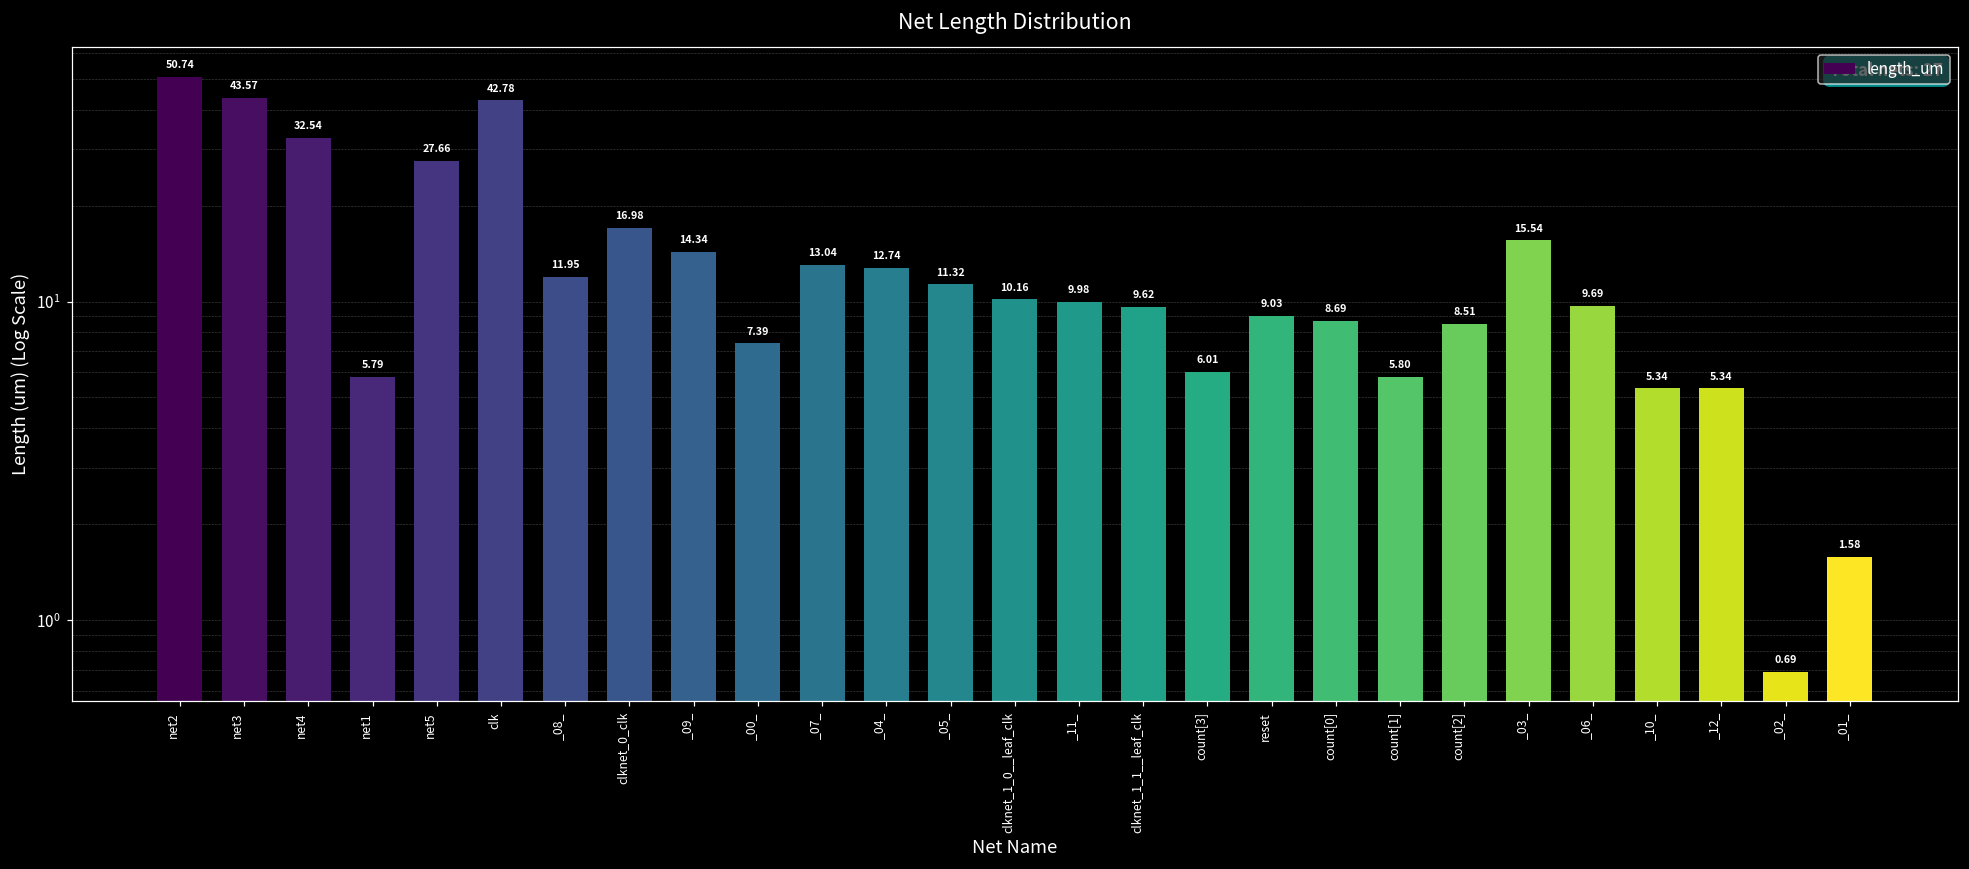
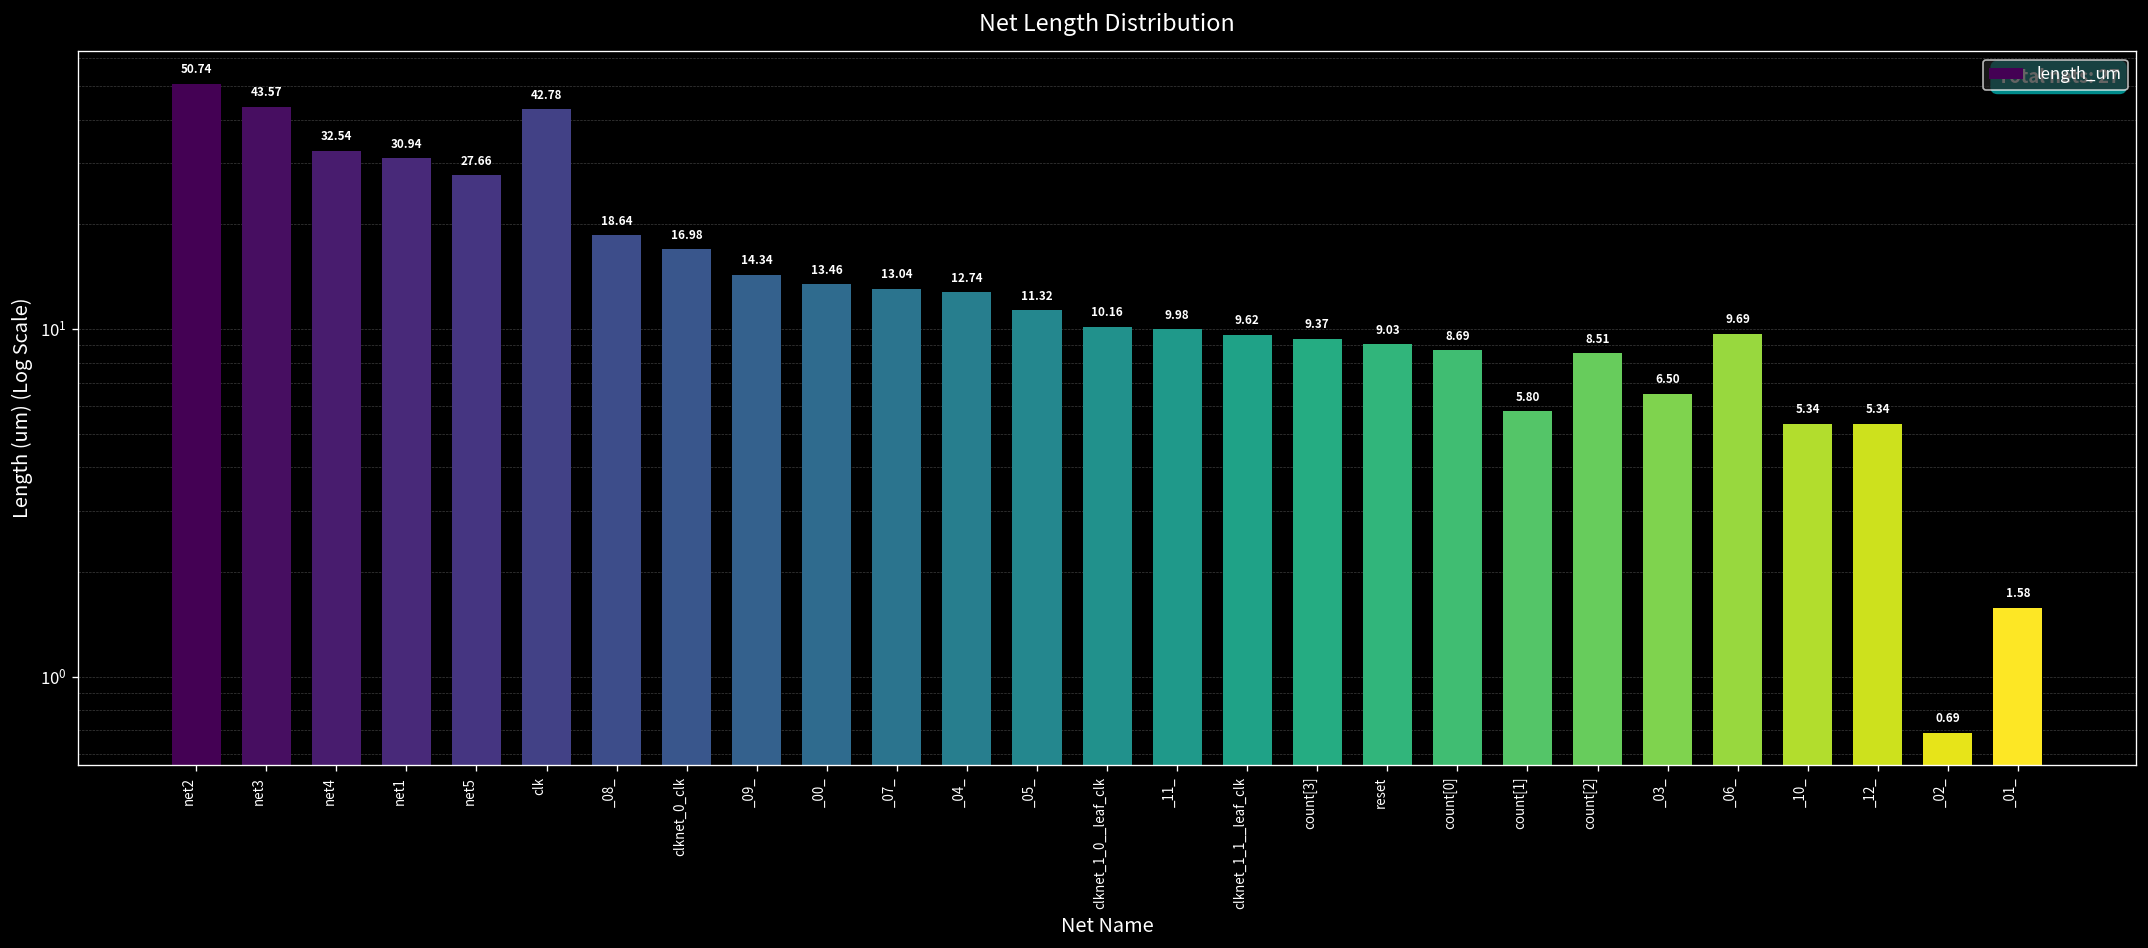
  {
    "net2": 50.74,
    "net3": 43.57,
    "net4": 32.54,
-   "net1": 5.79,
+   "net1": 30.94,
    "net5": 27.66,
    "clk": 42.78,
-   "_08_": 11.95,
+   "_08_": 18.64,
    "clknet_0_clk": 16.98,
    "_09_": 14.34,
-   "_00_": 7.39,
+   "_00_": 13.46,
    "_07_": 13.04,
    "_04_": 12.74,
    "_05_": 11.32,
    "clknet_1_0__leaf_clk": 10.16,
    "_11_": 9.98,
    "clknet_1_1__leaf_clk": 9.62,
-   "count[3]": 6.01,
+   "count[3]": 9.37,
    "reset": 9.03,
    "count[0]": 8.69,
    "count[1]": 5.80,
    "count[2]": 8.51,
-   "_03_": 15.54,
+   "_03_": 6.50,
    "_06_": 9.69,
    "_10_": 5.34,
    "_12_": 5.34,
    "_02_": 0.69,
    "_01_": 1.58
  }
